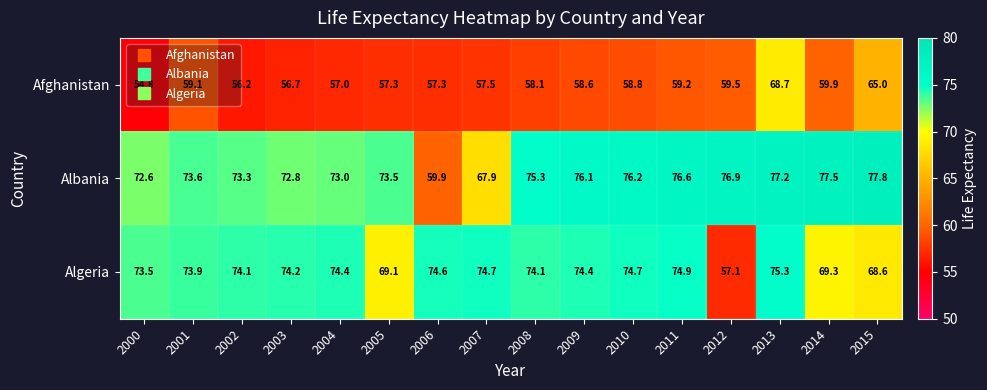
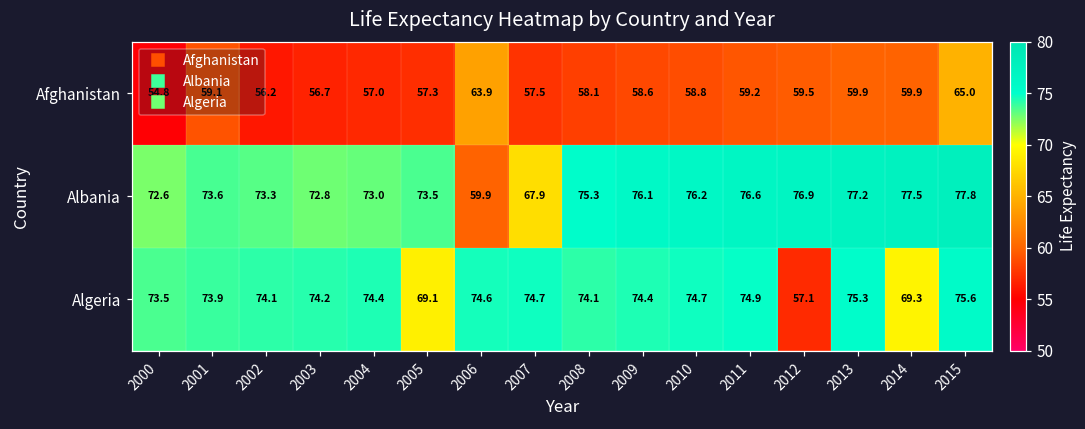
  {
    "Afghanistan": {
      "2003": 56.7,
      "2004": 57.0,
      "2005": 57.3,
-     "2006": 57.3,
+     "2006": 63.9,
      "2007": 57.5,
      "2008": 58.1,
      "2009": 58.6,
      "2010": 58.8,
      "2011": 59.2,
      "2012": 59.5,
-     "2013": 68.7,
+     "2013": 59.9,
      "2014": 59.9,
      "2015": 65.0
    },
    "Albania": {
      "2000": 72.6,
      "2001": 73.6,
      "2002": 73.3,
      "2003": 72.8,
      "2004": 73.0,
      "2005": 73.5,
      "2006": 59.9,
      "2007": 67.9,
      "2008": 75.3,
      "2009": 76.1,
      "2010": 76.2,
      "2011": 76.6,
      "2012": 76.9,
      "2013": 77.2,
      "2014": 77.5,
      "2015": 77.8
    },
    "Algeria": {
      "2000": 73.5,
      "2001": 73.9,
      "2002": 74.1,
      "2003": 74.2,
      "2004": 74.4,
      "2005": 69.1,
      "2006": 74.6,
      "2007": 74.7,
      "2008": 74.1,
      "2009": 74.4,
      "2010": 74.7,
      "2011": 74.9,
      "2012": 57.1,
      "2013": 75.3,
      "2014": 69.3,
-     "2015": 68.6
+     "2015": 75.6
    }
  }
